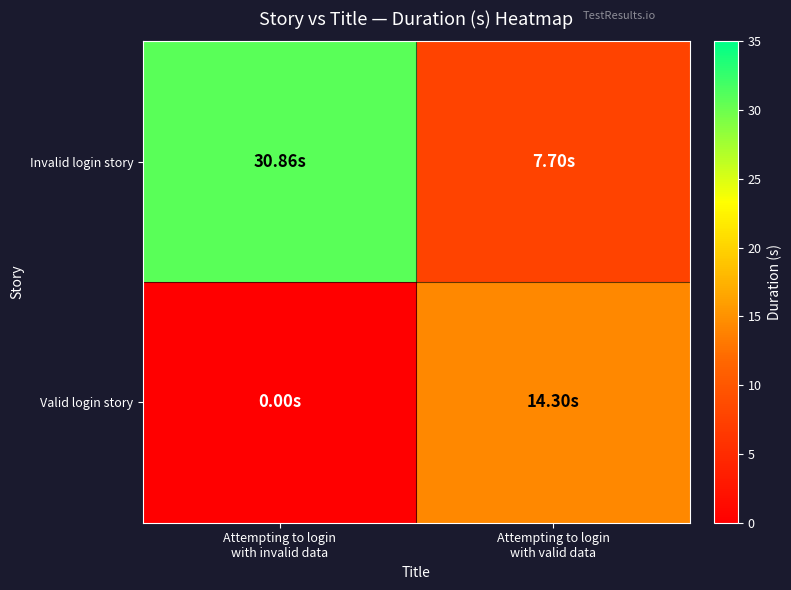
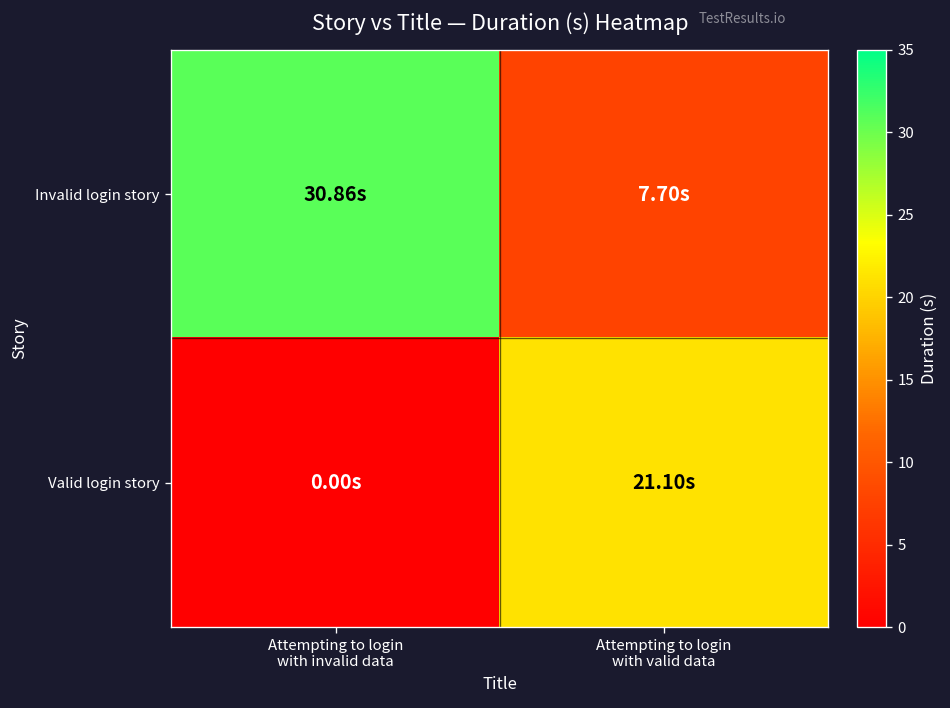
  {
    "Invalid login story": {
      "Attempting to login with invalid data": "30.86s",
      "Attempting to login with valid data": "7.70s"
    },
    "Valid login story": {
      "Attempting to login with invalid data": "0.00s",
-     "Attempting to login with valid data": "14.30s"
+     "Attempting to login with valid data": "21.10s"
    }
  }
